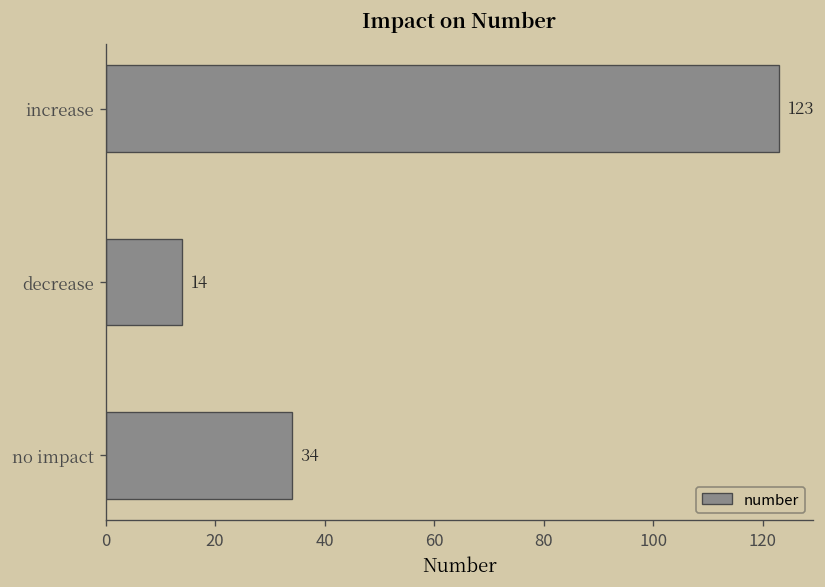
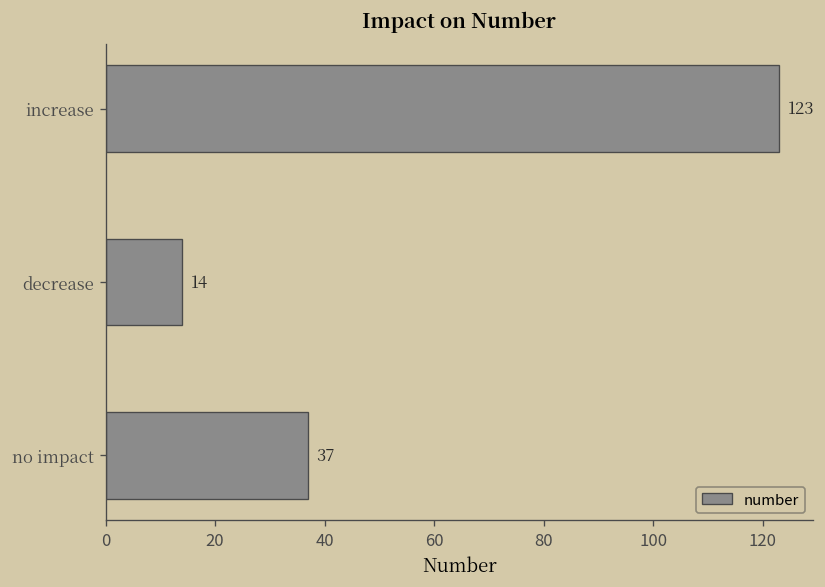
  {
    "increase": 123,
    "decrease": 14,
-   "no impact": 34
+   "no impact": 37
  }
